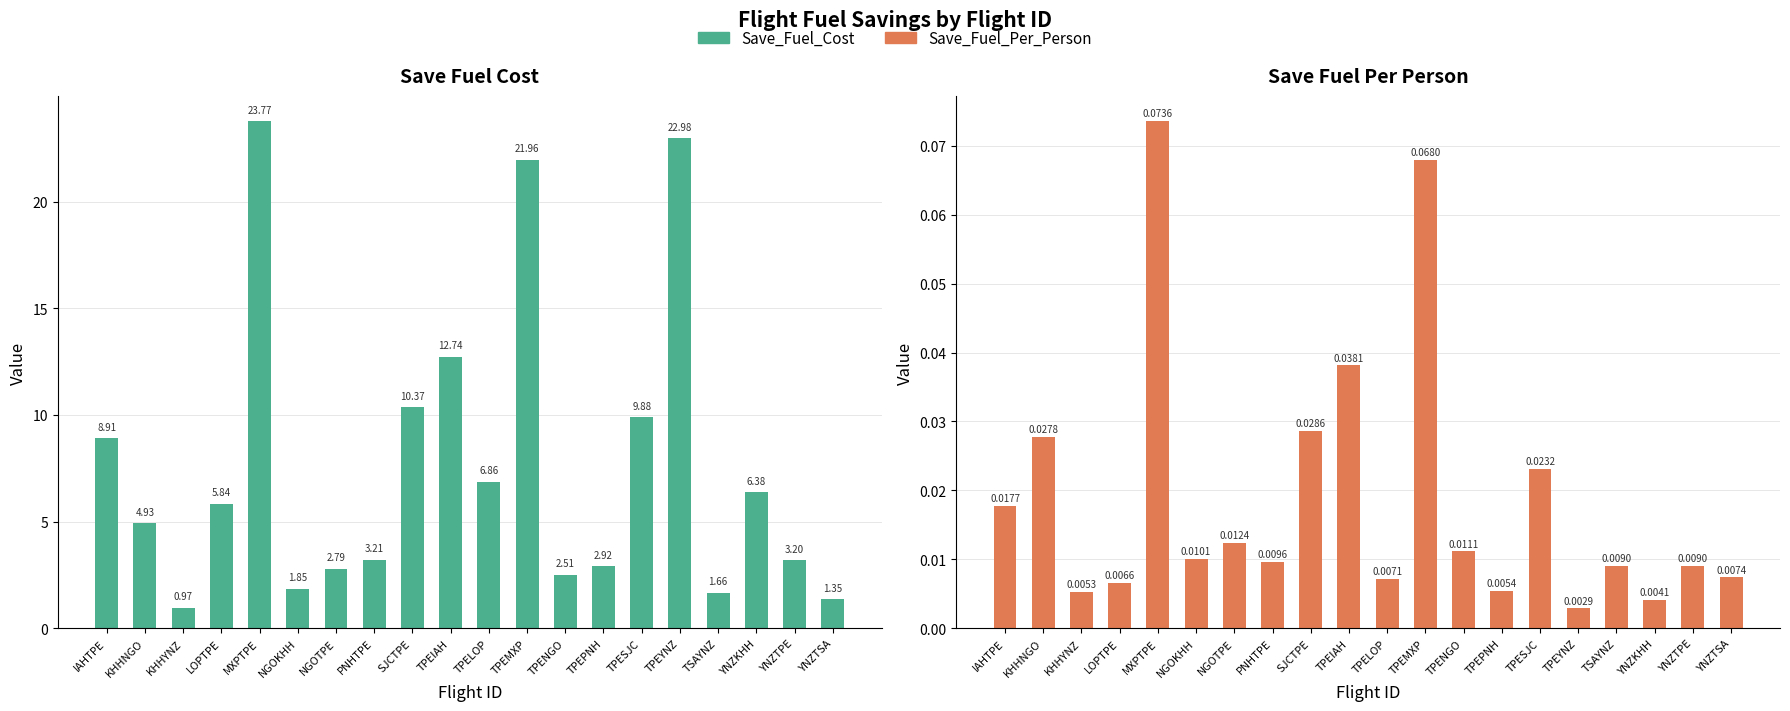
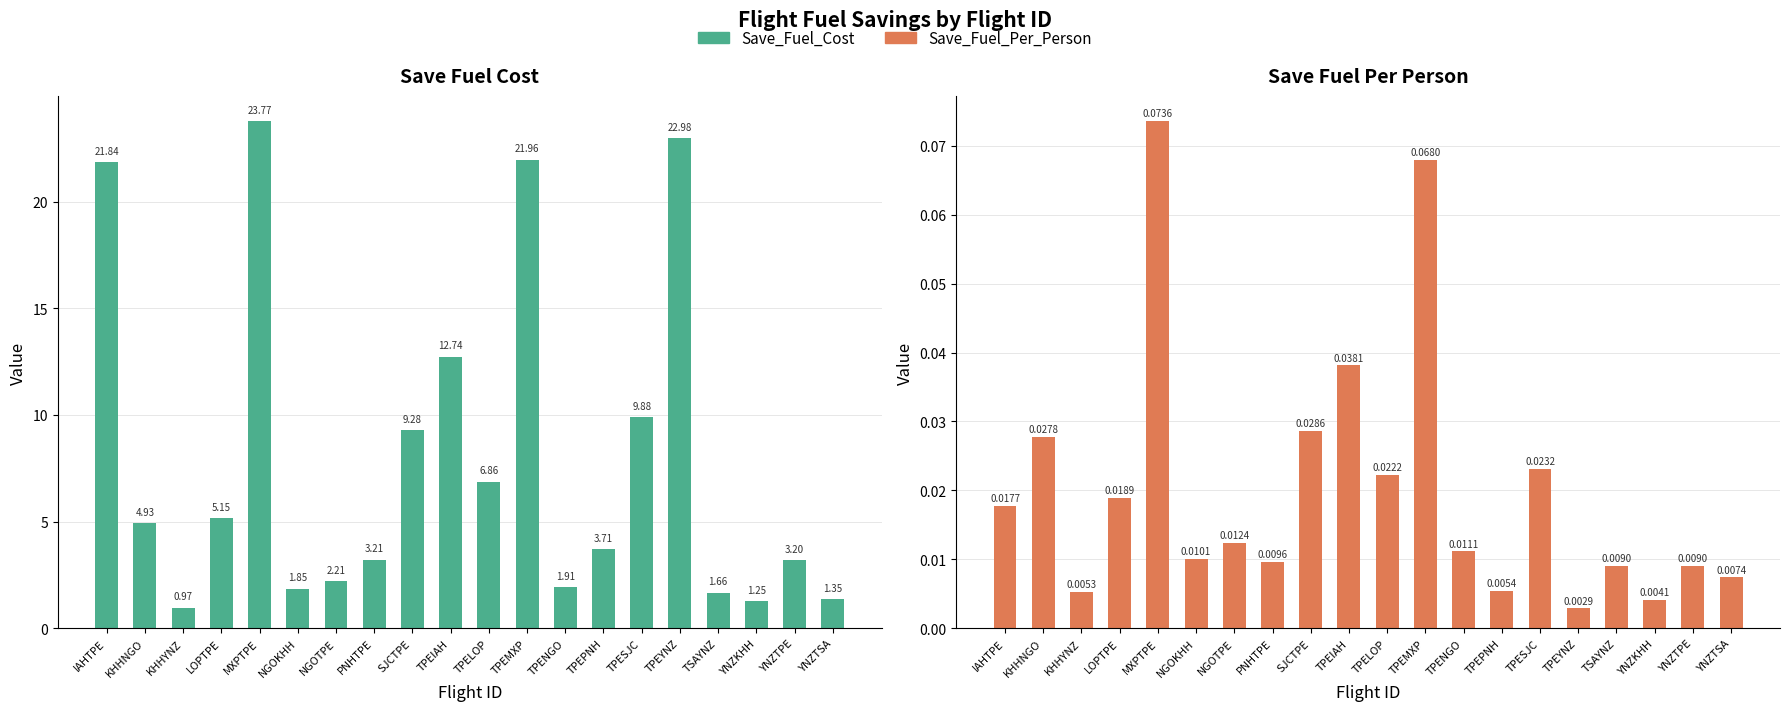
  {
    "Save Fuel Cost": {
-     "IAHTPE": 8.91,
+     "IAHTPE": 21.84,
      "KHHNGO": 4.93,
      "KHHYNZ": 0.97,
-     "LOPTPE": 5.84,
+     "LOPTPE": 5.15,
      "MXPTPE": 23.77,
      "NGOKHH": 1.85,
-     "NGOTPE": 2.79,
+     "NGOTPE": 2.21,
      "PNHTPE": 3.21,
-     "SJCTPE": 10.37,
+     "SJCTPE": 9.28,
      "TPEIAH": 12.74,
      "TPELOP": 6.86,
      "TPEMXP": 21.96,
-     "TPENGO": 2.51,
-     "TPEPNH": 2.92,
+     "TPENGO": 1.91,
+     "TPEPNH": 3.71,
      "TPESJC": 9.88,
      "TPEYNZ": 22.98,
      "TSAYNZ": 1.66,
-     "YNZKHH": 6.38,
+     "YNZKHH": 1.25,
      "YNZTPE": 3.20,
      "YNZTSA": 1.35
    },
    "Save Fuel Per Person": {
      "IAHTPE": 0.0177,
      "KHHNGO": 0.0278,
      "KHHYNZ": 0.0053,
-     "LOPTPE": 0.0066,
+     "LOPTPE": 0.0189,
      "MXPTPE": 0.0736,
      "NGOKHH": 0.0101,
      "NGOTPE": 0.0124,
      "PNHTPE": 0.0096,
      "SJCTPE": 0.0286,
      "TPEIAH": 0.0381,
-     "TPELOP": 0.0071,
+     "TPELOP": 0.0222,
      "TPEMXP": 0.0680,
      "TPENGO": 0.0111,
      "TPEPNH": 0.0054,
      "TPESJC": 0.0232,
      "TPEYNZ": 0.0029,
      "TSAYNZ": 0.0090,
      "YNZKHH": 0.0041,
      "YNZTPE": 0.0090,
      "YNZTSA": 0.0074
    }
  }
